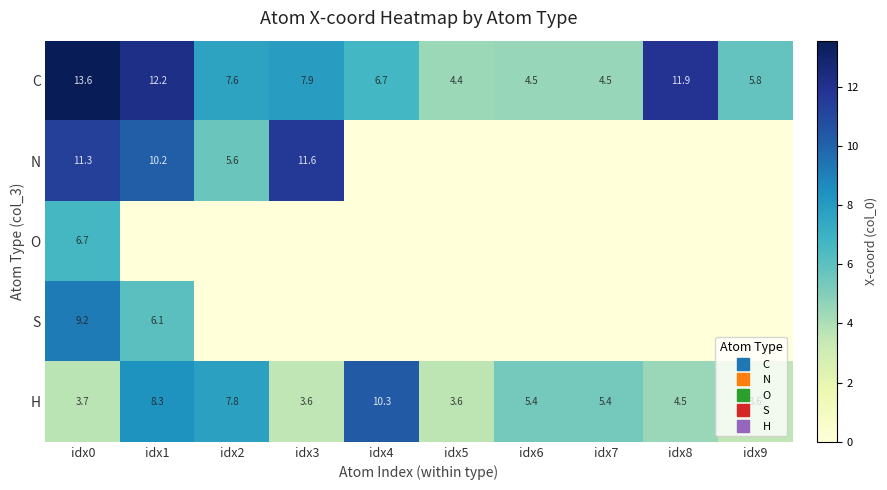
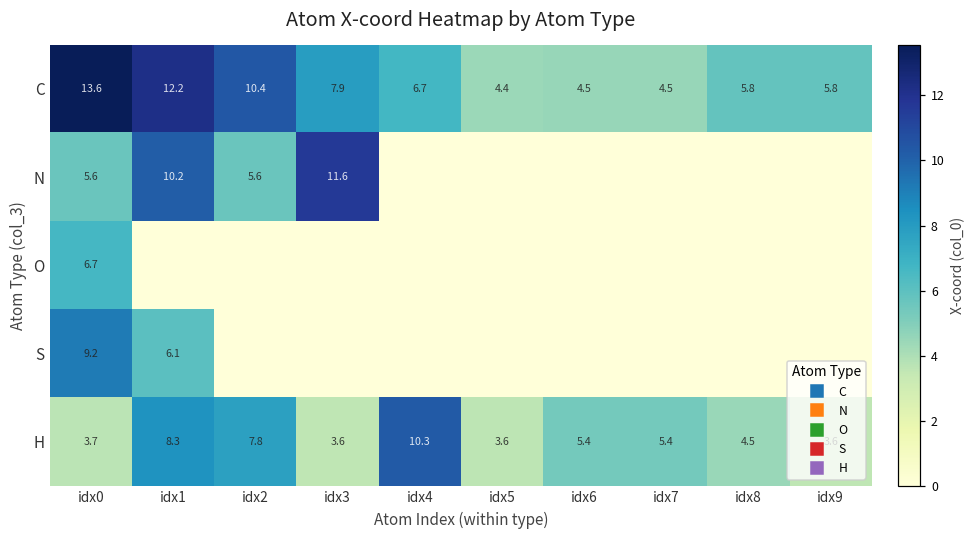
  {
    "C": {
      "idx0": 13.6,
      "idx1": 12.2,
-     "idx2": 7.6,
+     "idx2": 10.4,
      "idx3": 7.9,
      "idx4": 6.7,
      "idx5": 4.4,
      "idx6": 4.5,
      "idx7": 4.5,
-     "idx8": 11.9,
+     "idx8": 5.8,
      "idx9": 5.8
    },
    "N": {
-     "idx0": 11.3,
+     "idx0": 5.6,
      "idx1": 10.2,
      "idx2": 5.6,
      "idx3": 11.6
    },
    "O": {
      "idx0": 6.7
    },
    "S": {
      "idx0": 9.2,
      "idx1": 6.1
    },
    "H": {
      "idx0": 3.7,
      "idx1": 8.3,
      "idx2": 7.8,
      "idx3": 3.6,
      "idx4": 10.3,
      "idx5": 3.6,
      "idx6": 5.4,
      "idx7": 5.4,
      "idx8": 4.5
    }
  }
